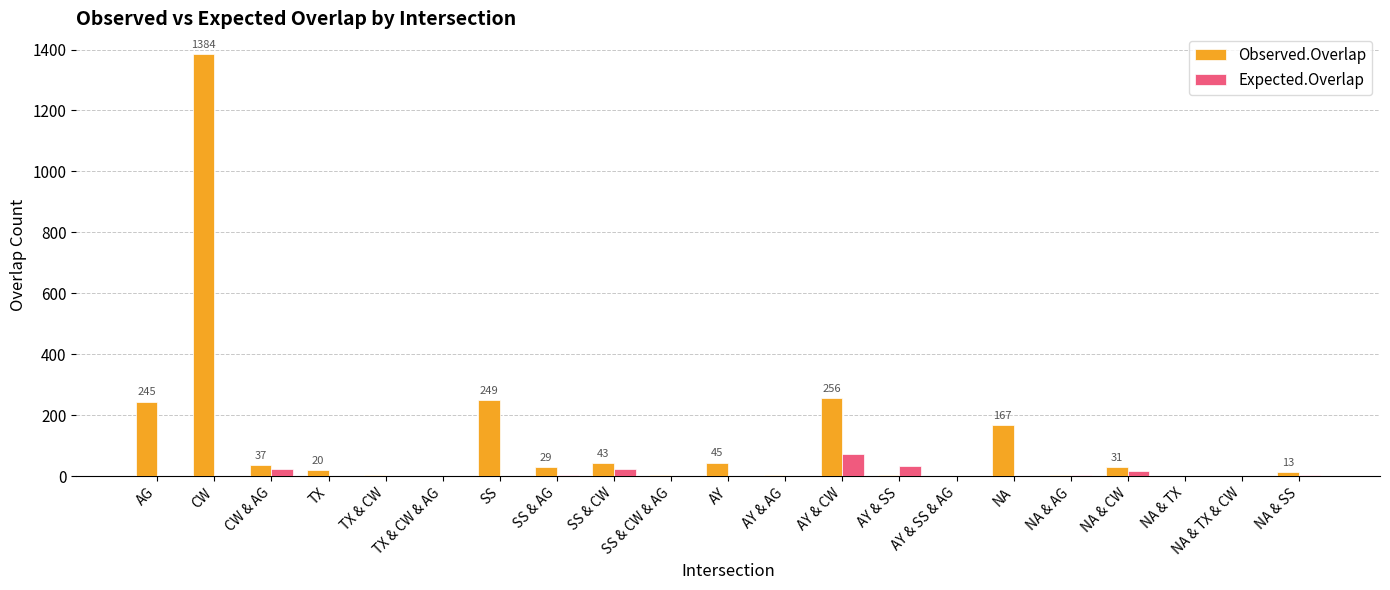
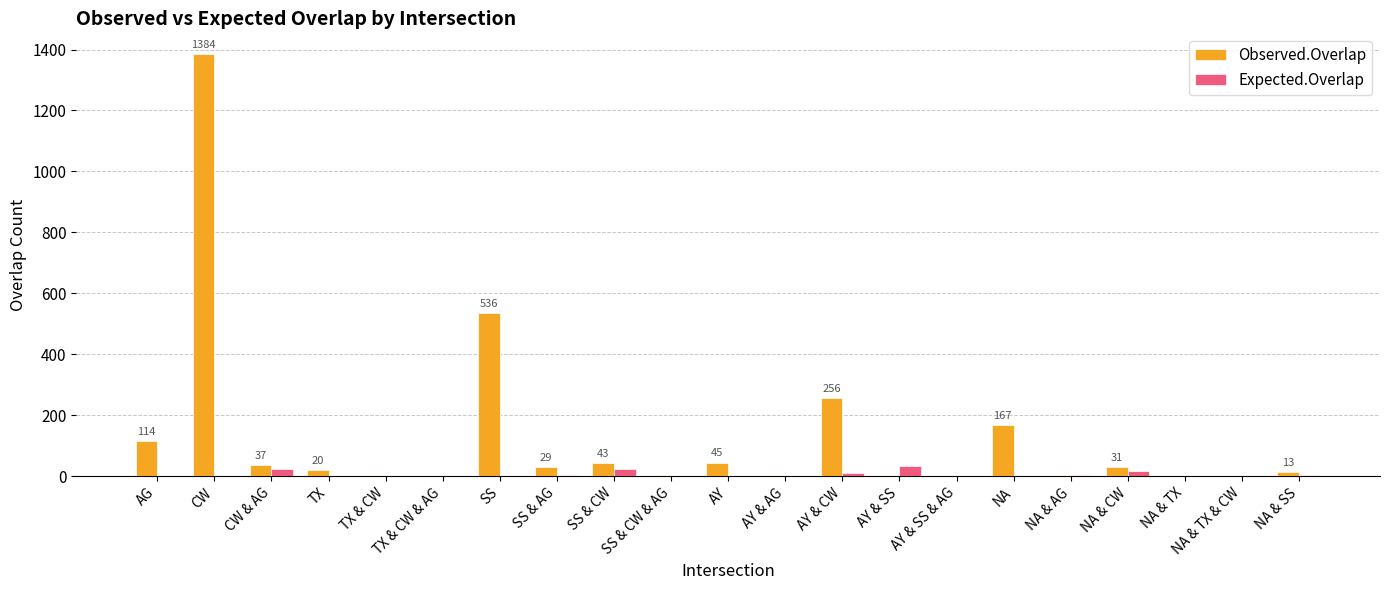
  {
    "Observed.Overlap": {
-     "AG": 245,
+     "AG": 114,
      "CW": 1384,
      "CW & AG": 37,
      "TX": 20,
-     "SS": 249,
+     "SS": 536,
      "SS & AG": 29,
      "SS & CW": 43,
      "AY": 45,
      "AY & CW": 256,
      "NA": 167,
      "NA & CW": 31,
      "NA & SS": 13
    },
    "Expected.Overlap": {
      "AG": 0,
      "CW": 0,
      "CW & AG": 20,
      "TX": 0,
      "SS": 0,
      "SS & CW": 20,
      "AY": 0,
-     "AY & CW": 70,
+     "AY & CW": 10,
      "AY & SS": 30,
      "NA": 0,
      "NA & CW": 20
    }
  }
